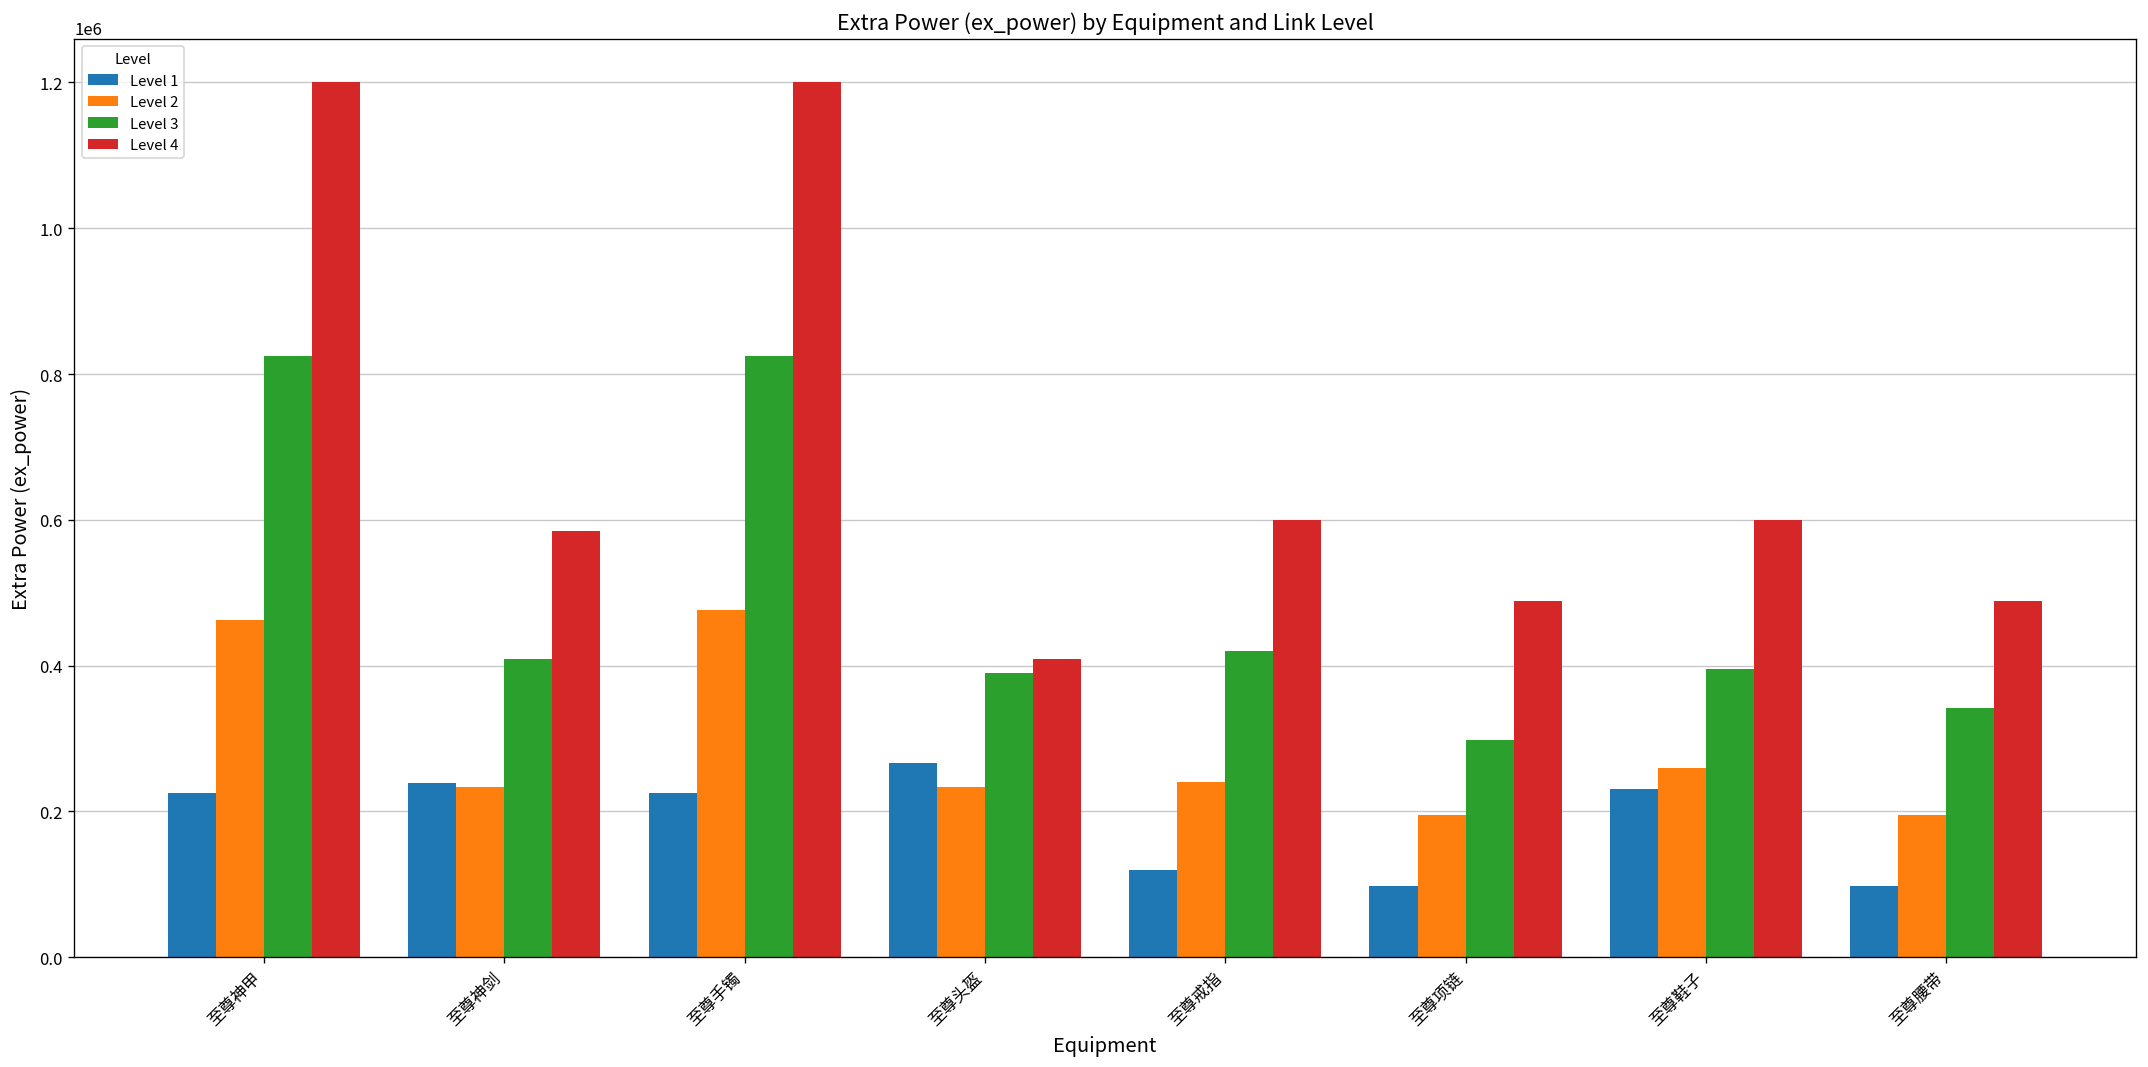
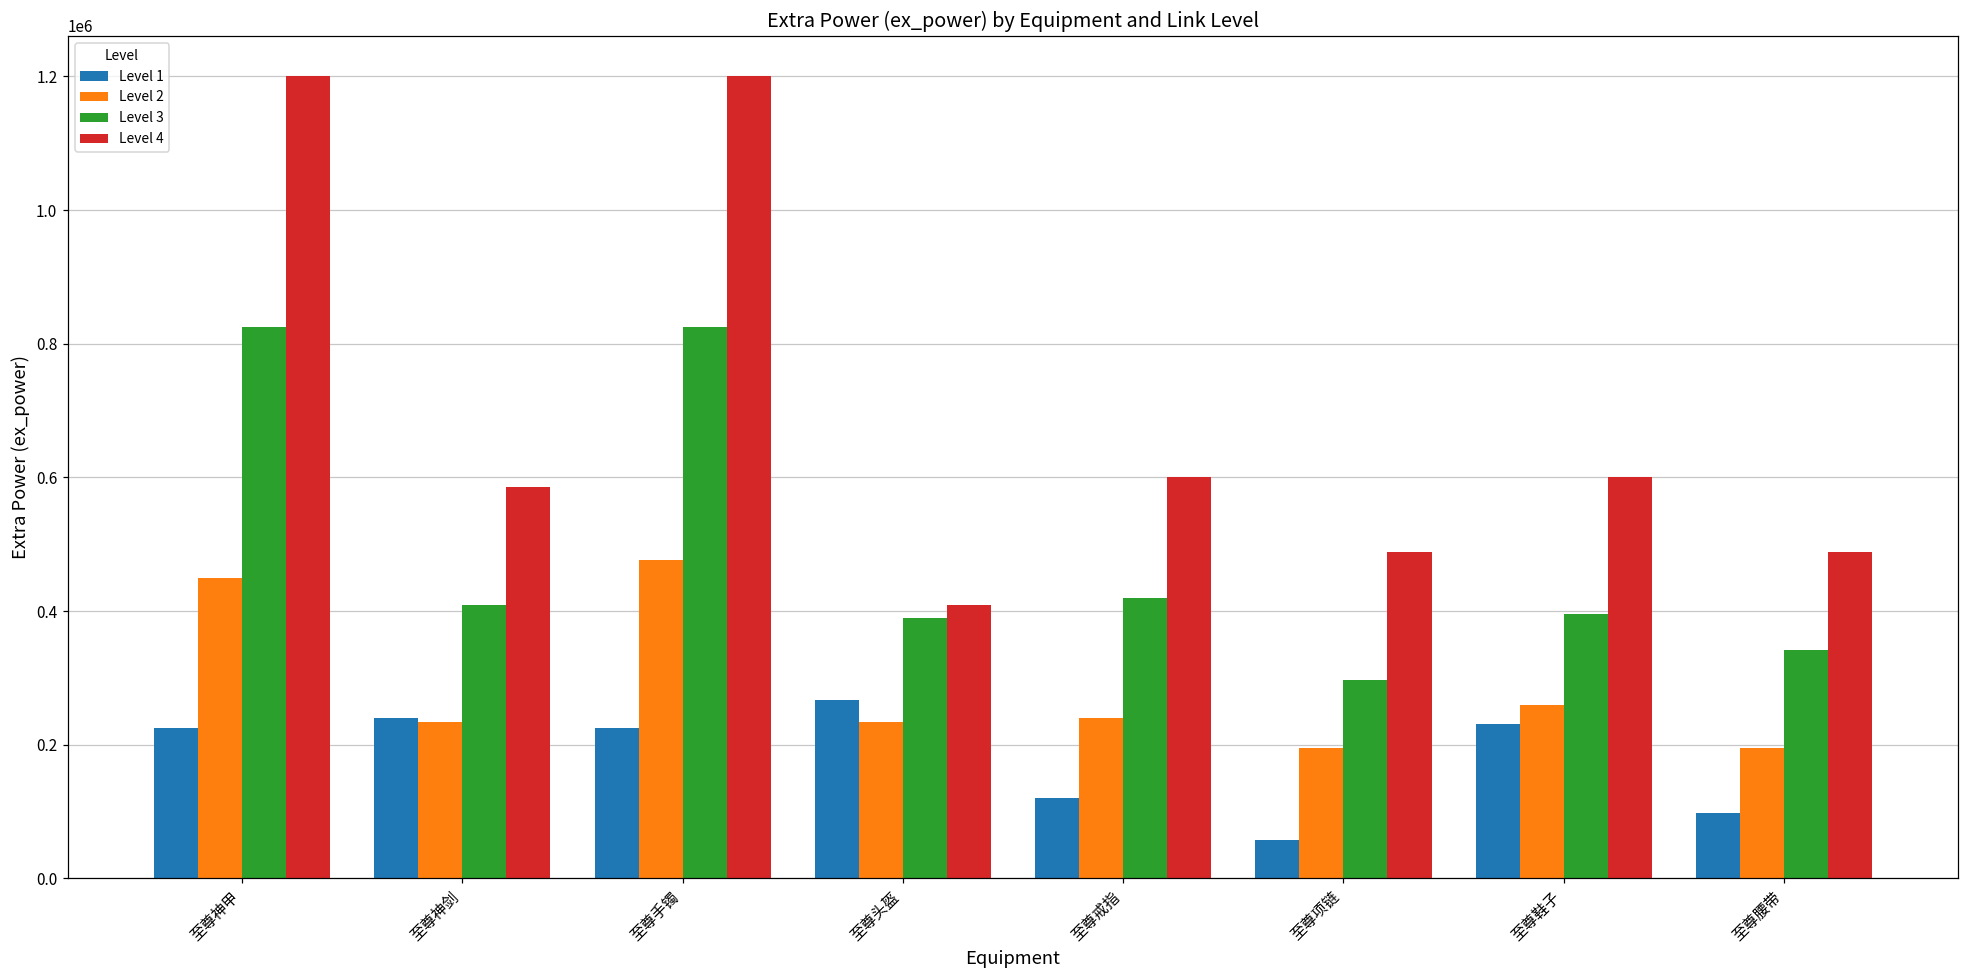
  {
    "Level 1": {
      "至尊神甲": 230000,
      "至尊神剑": 240000,
      "至尊手镯": 230000,
      "至尊头盔": 270000,
      "至尊戒指": 120000,
-     "至尊项链": 100000,
+     "至尊项链": 60000,
      "至尊鞋子": 230000,
      "至尊腰带": 100000
    },
    "Level 2": {
-     "至尊神甲": 460000,
+     "至尊神甲": 450000,
      "至尊神剑": 230000,
      "至尊手镯": 480000,
      "至尊头盔": 230000,
      "至尊戒指": 240000,
      "至尊项链": 200000,
      "至尊鞋子": 260000,
      "至尊腰带": 200000
    },
    "Level 3": {
      "至尊神甲": 830000,
      "至尊神剑": 410000,
      "至尊手镯": 830000,
      "至尊头盔": 390000,
      "至尊戒指": 420000,
      "至尊项链": 300000,
      "至尊鞋子": 400000,
      "至尊腰带": 340000
    },
    "Level 4": {
      "至尊神甲": 1200000,
      "至尊神剑": 590000,
      "至尊手镯": 1200000,
      "至尊头盔": 410000,
      "至尊戒指": 600000,
      "至尊项链": 490000,
      "至尊鞋子": 600000,
      "至尊腰带": 490000
    }
  }
